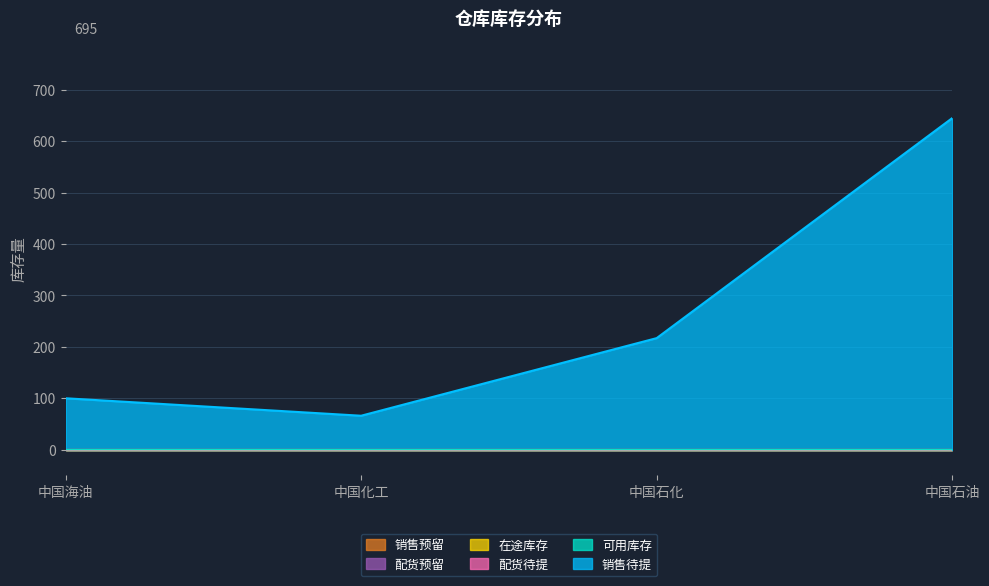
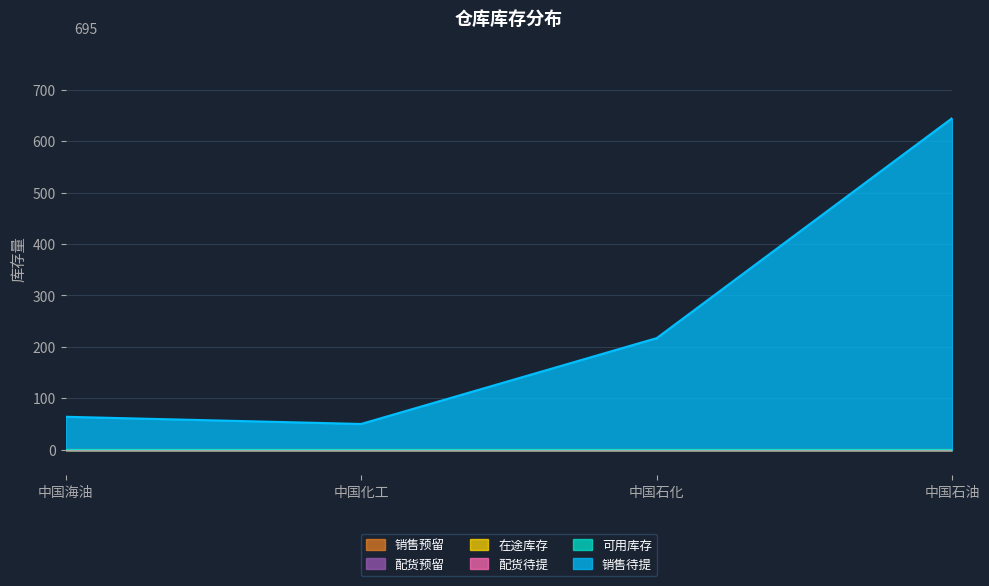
  {
    "可用库存": {
      "中国海油": 0,
      "中国化工": 0,
      "中国石化": 0,
      "中国石油": 0
    },
    "销售待提": {
-     "中国海油": 100,
-     "中国化工": 70,
+     "中国海油": 60,
+     "中国化工": 50,
      "中国石化": 220,
      "中国石油": 650
    }
  }
